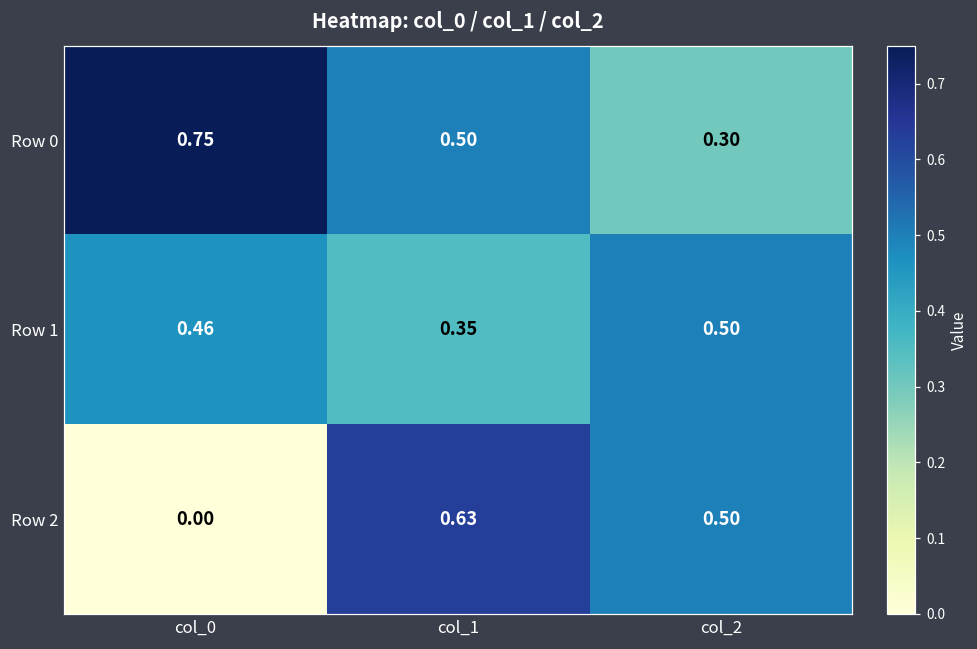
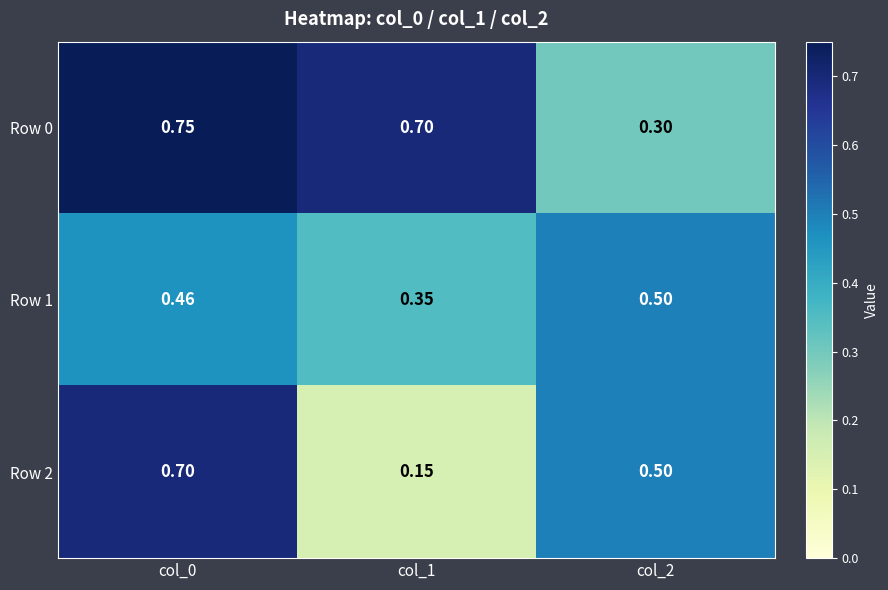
  {
    "Row 0": {
      "col_0": 0.75,
-     "col_1": 0.50,
+     "col_1": 0.70,
      "col_2": 0.30
    },
    "Row 1": {
      "col_0": 0.46,
      "col_1": 0.35,
      "col_2": 0.50
    },
    "Row 2": {
-     "col_0": 0.00,
-     "col_1": 0.63,
+     "col_0": 0.70,
+     "col_1": 0.15,
      "col_2": 0.50
    }
  }
